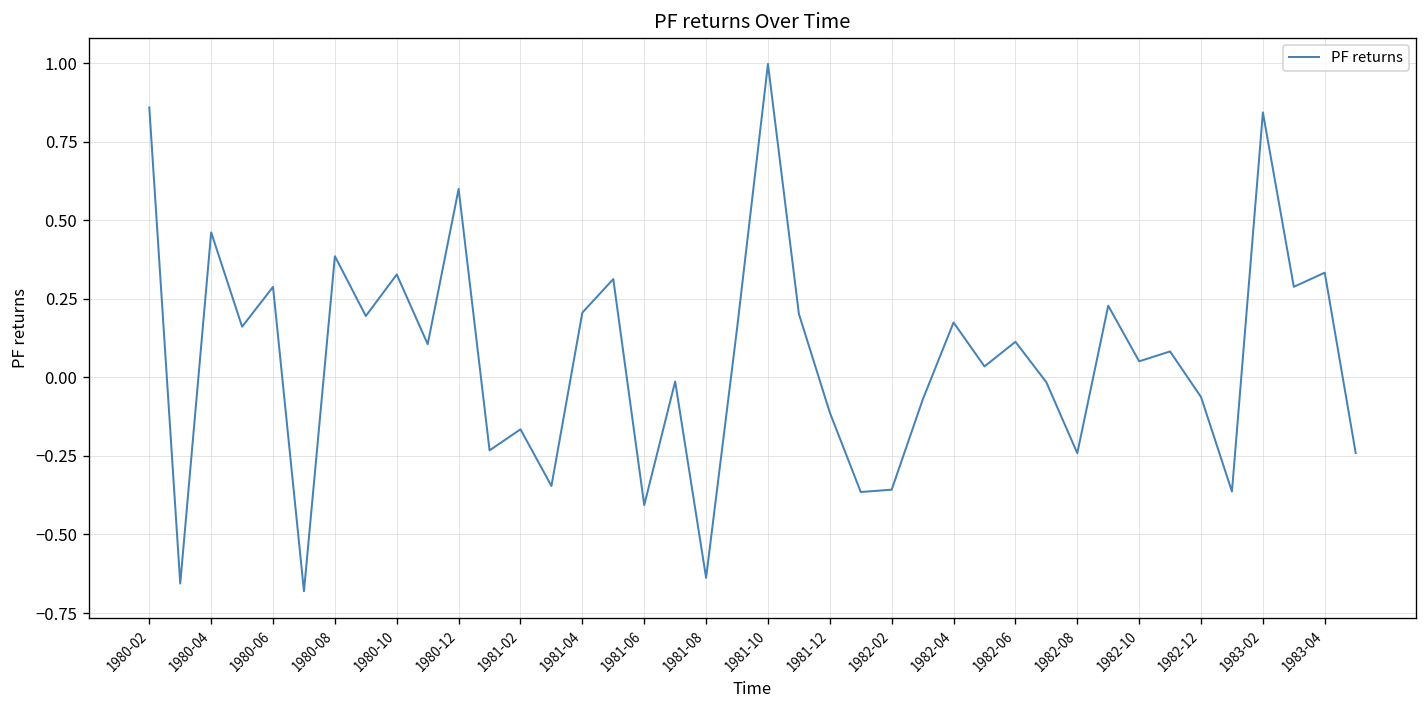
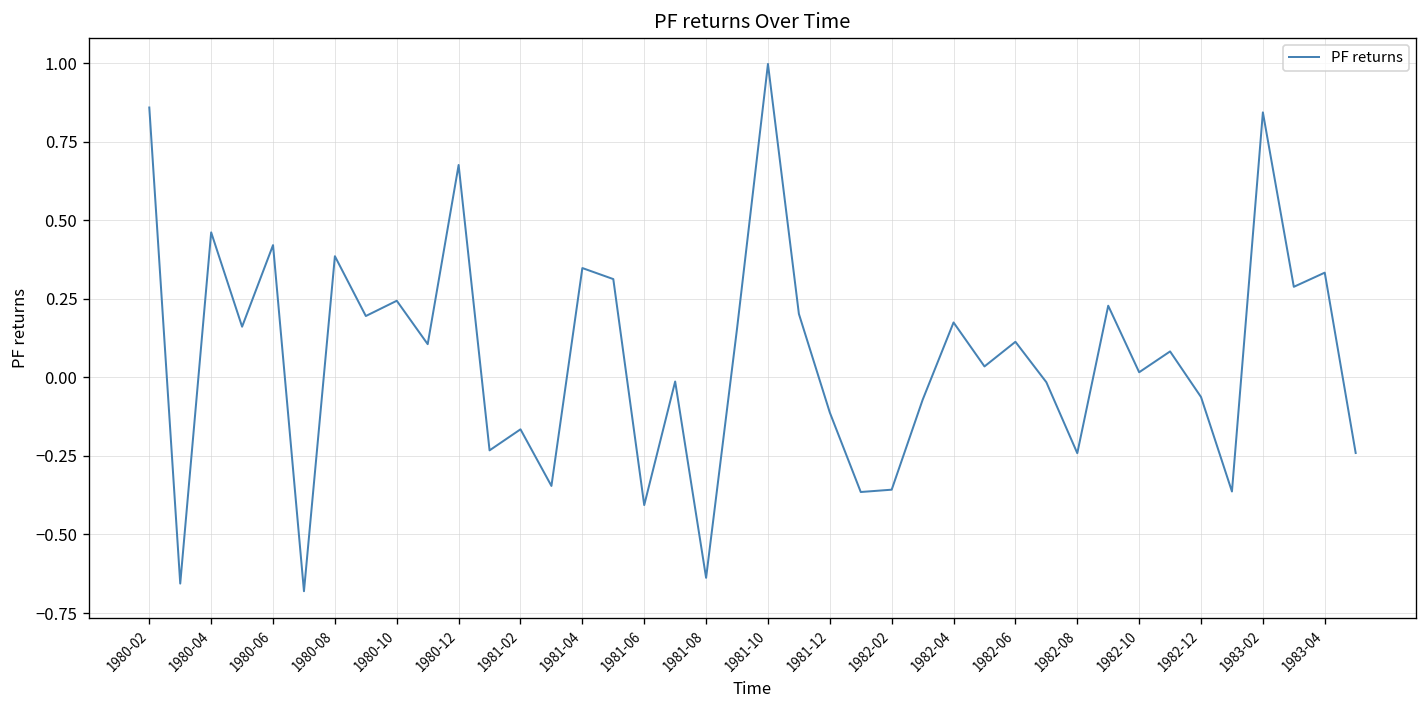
  {
    "1980-02": 0.86,
    "1980-04": 0.46,
-   "1980-06": 0.29,
+   "1980-06": 0.42,
    "1980-08": 0.39,
-   "1980-10": 0.33,
-   "1980-12": 0.60,
+   "1980-10": 0.24,
+   "1980-12": 0.68,
    "1981-02": -0.17,
-   "1981-04": 0.21,
+   "1981-04": 0.35,
    "1981-06": -0.41,
    "1981-08": -0.64,
    "1981-10": 1.00,
    "1981-12": -0.11,
    "1982-02": -0.36,
    "1982-04": 0.17,
    "1982-06": 0.11,
    "1982-08": -0.24,
-   "1982-10": 0.05,
+   "1982-10": 0.02,
    "1982-12": -0.06,
    "1983-02": 0.84,
    "1983-04": 0.33
  }
